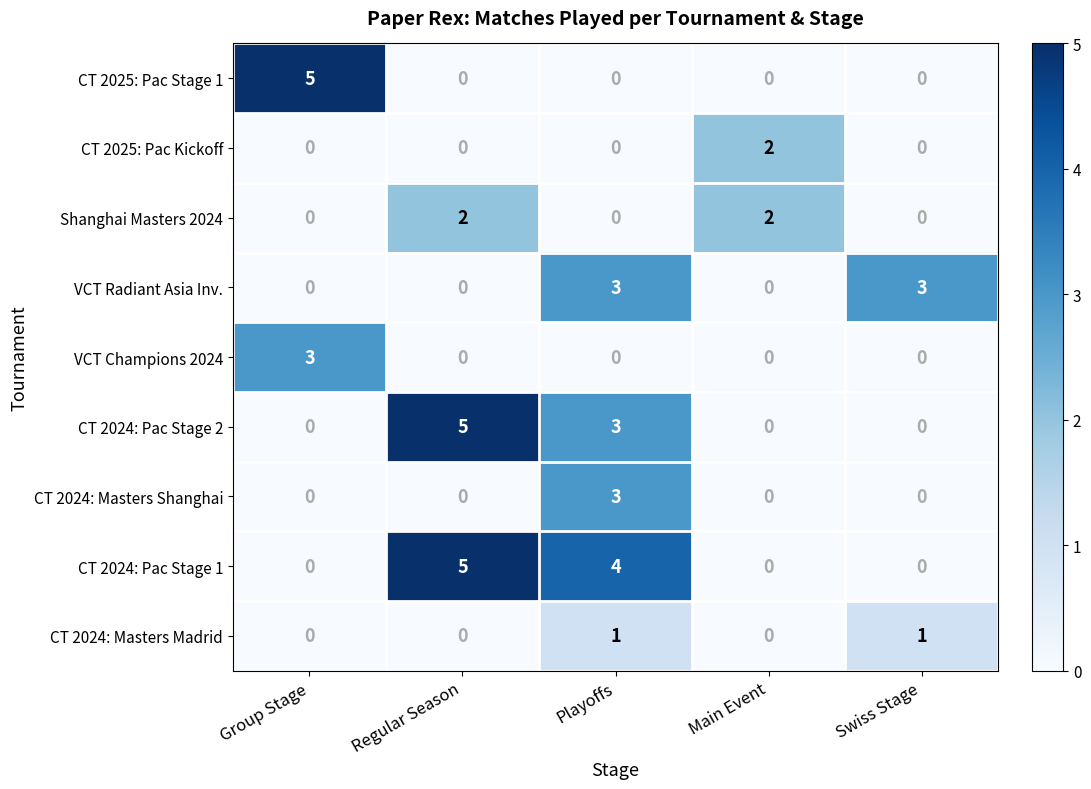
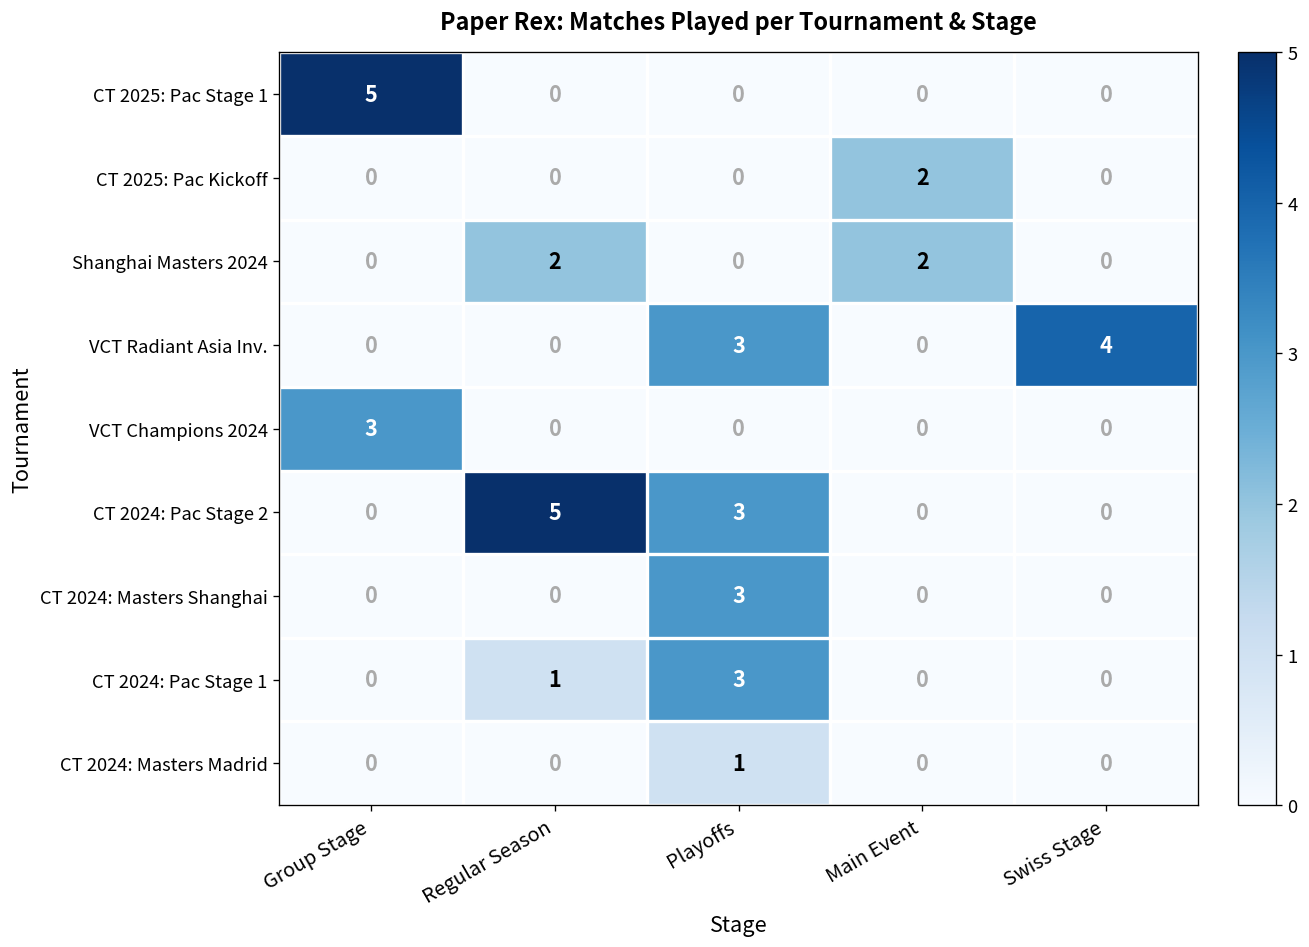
  {
    "CT 2025: Pac Stage 1": {
      "Group Stage": 5,
      "Regular Season": 0,
      "Playoffs": 0,
      "Main Event": 0,
      "Swiss Stage": 0
    },
    "CT 2025: Pac Kickoff": {
      "Group Stage": 0,
      "Regular Season": 0,
      "Playoffs": 0,
      "Main Event": 2,
      "Swiss Stage": 0
    },
    "Shanghai Masters 2024": {
      "Group Stage": 0,
      "Regular Season": 2,
      "Playoffs": 0,
      "Main Event": 2,
      "Swiss Stage": 0
    },
    "VCT Radiant Asia Inv.": {
      "Group Stage": 0,
      "Regular Season": 0,
      "Playoffs": 3,
      "Main Event": 0,
-     "Swiss Stage": 3
+     "Swiss Stage": 4
    },
    "VCT Champions 2024": {
      "Group Stage": 3,
      "Regular Season": 0,
      "Playoffs": 0,
      "Main Event": 0,
      "Swiss Stage": 0
    },
    "CT 2024: Pac Stage 2": {
      "Group Stage": 0,
      "Regular Season": 5,
      "Playoffs": 3,
      "Main Event": 0,
      "Swiss Stage": 0
    },
    "CT 2024: Masters Shanghai": {
      "Group Stage": 0,
      "Regular Season": 0,
      "Playoffs": 3,
      "Main Event": 0,
      "Swiss Stage": 0
    },
    "CT 2024: Pac Stage 1": {
      "Group Stage": 0,
-     "Regular Season": 5,
-     "Playoffs": 4,
+     "Regular Season": 1,
+     "Playoffs": 3,
      "Main Event": 0,
      "Swiss Stage": 0
    },
    "CT 2024: Masters Madrid": {
      "Group Stage": 0,
      "Regular Season": 0,
      "Playoffs": 1,
      "Main Event": 0,
-     "Swiss Stage": 1
+     "Swiss Stage": 0
    }
  }
